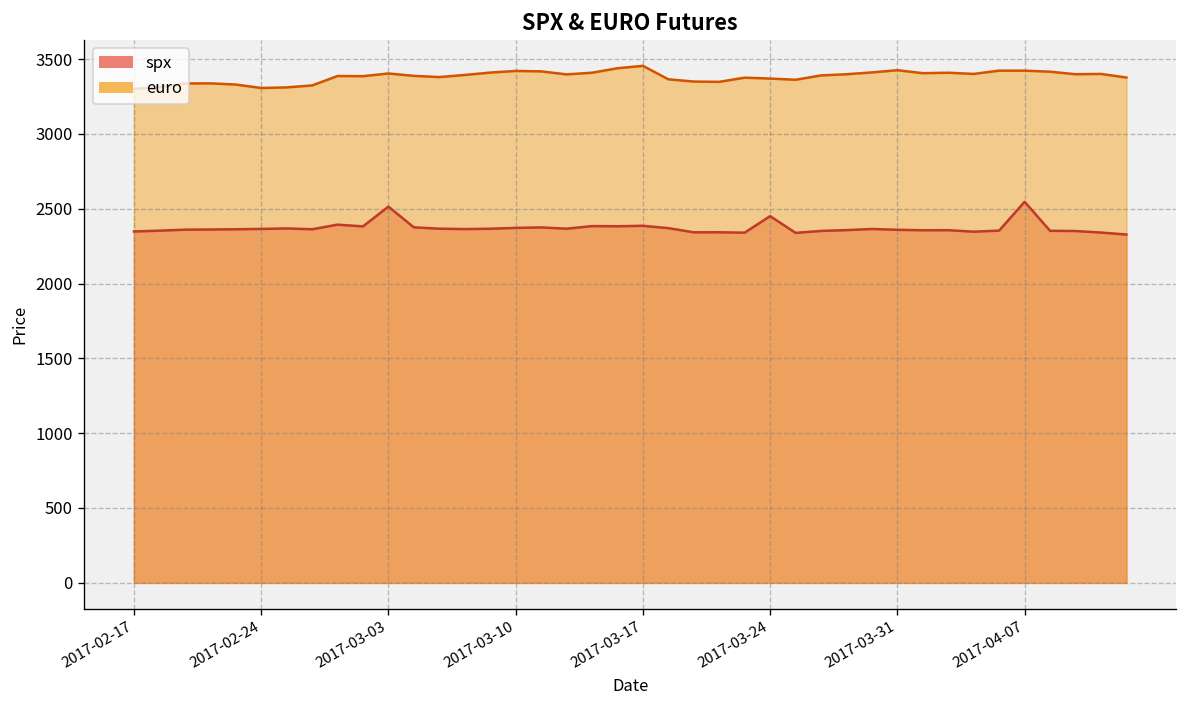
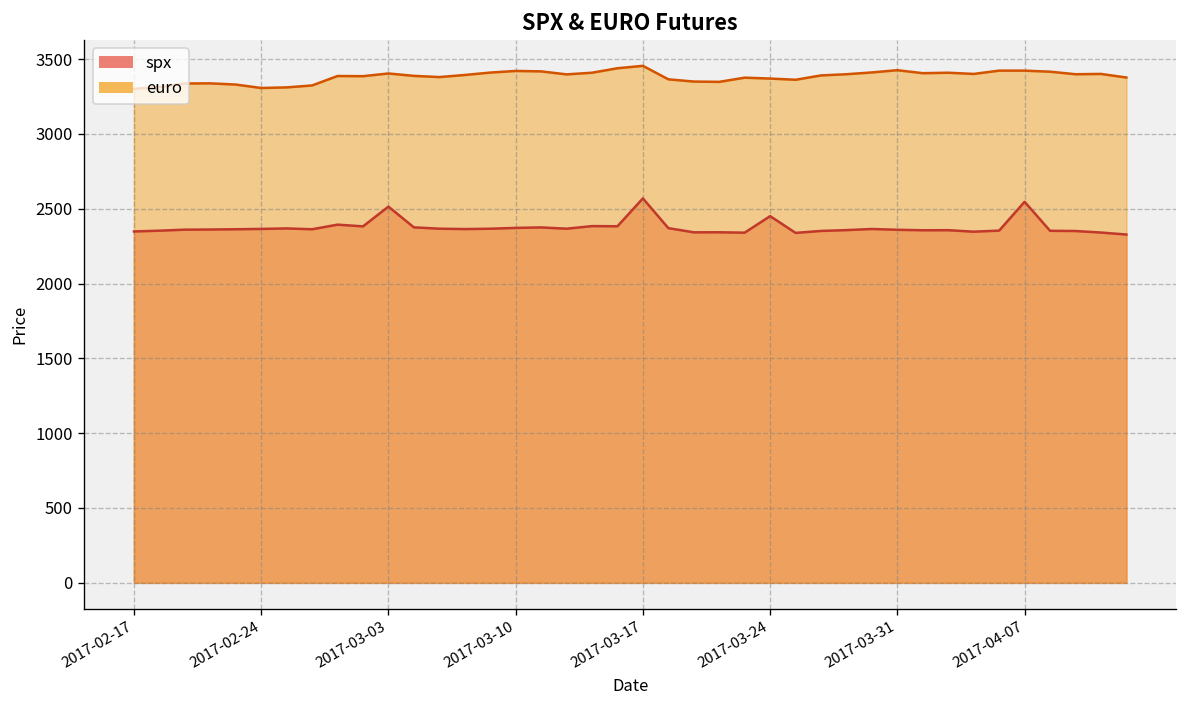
  {
    "spx": {
      "2017-02-17": 2350,
      "2017-02-24": 2370,
      "2017-03-03": 2510,
      "2017-03-10": 2370,
-     "2017-03-17": 2390,
+     "2017-03-17": 2570,
      "2017-03-24": 2450,
      "2017-03-31": 2360,
      "2017-04-07": 2550
    },
    "euro": {
      "2017-02-24": 3310,
      "2017-03-03": 3400,
      "2017-03-10": 3420,
      "2017-03-17": 3460,
      "2017-03-24": 3370,
      "2017-03-31": 3430,
      "2017-04-07": 3420
    }
  }
